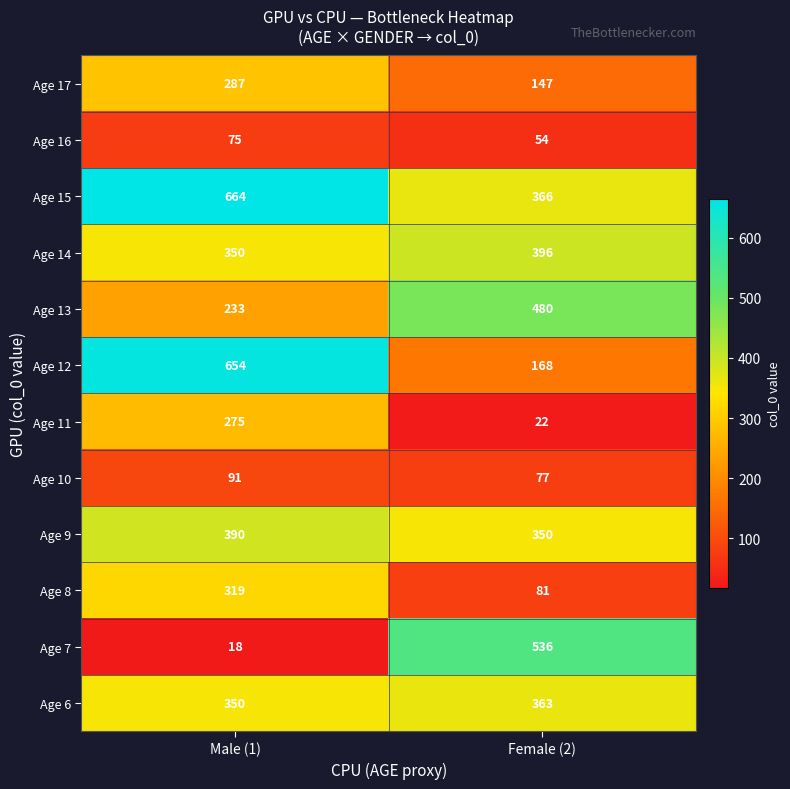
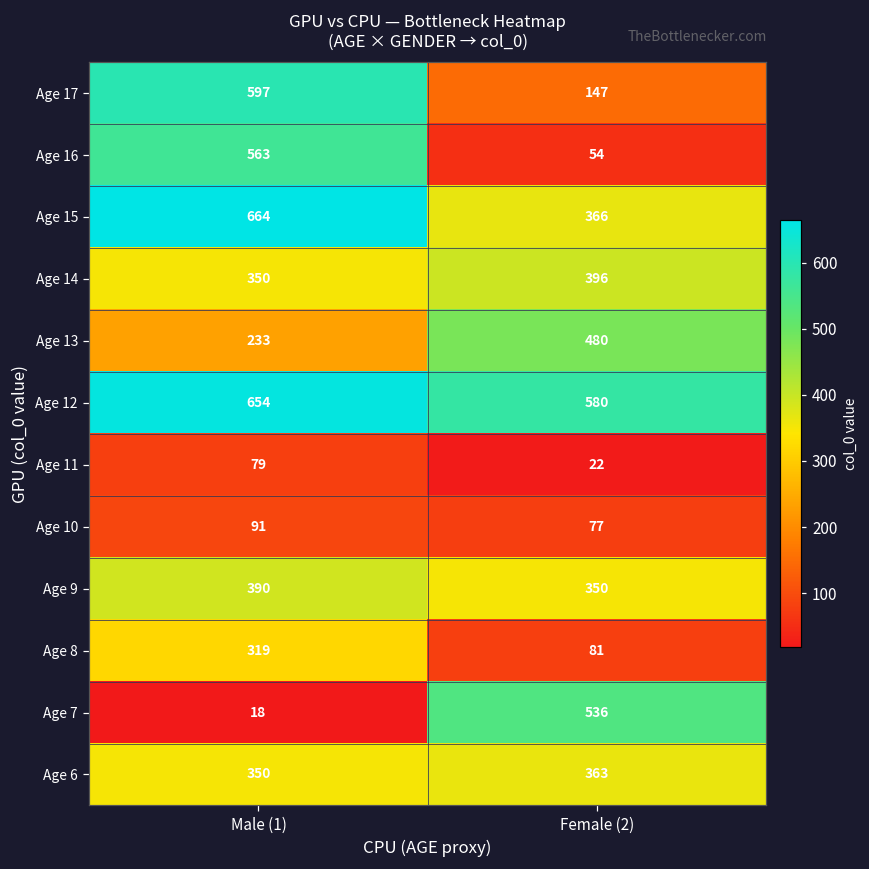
  {
    "Age 17": {
-     "Male (1)": 287,
+     "Male (1)": 597,
      "Female (2)": 147
    },
    "Age 16": {
-     "Male (1)": 75,
+     "Male (1)": 563,
      "Female (2)": 54
    },
    "Age 15": {
      "Male (1)": 664,
      "Female (2)": 366
    },
    "Age 14": {
      "Male (1)": 350,
      "Female (2)": 396
    },
    "Age 13": {
      "Male (1)": 233,
      "Female (2)": 480
    },
    "Age 12": {
      "Male (1)": 654,
-     "Female (2)": 168
+     "Female (2)": 580
    },
    "Age 11": {
-     "Male (1)": 275,
+     "Male (1)": 79,
      "Female (2)": 22
    },
    "Age 10": {
      "Male (1)": 91,
      "Female (2)": 77
    },
    "Age 9": {
      "Male (1)": 390,
      "Female (2)": 350
    },
    "Age 8": {
      "Male (1)": 319,
      "Female (2)": 81
    },
    "Age 7": {
      "Male (1)": 18,
      "Female (2)": 536
    },
    "Age 6": {
      "Male (1)": 350,
      "Female (2)": 363
    }
  }
